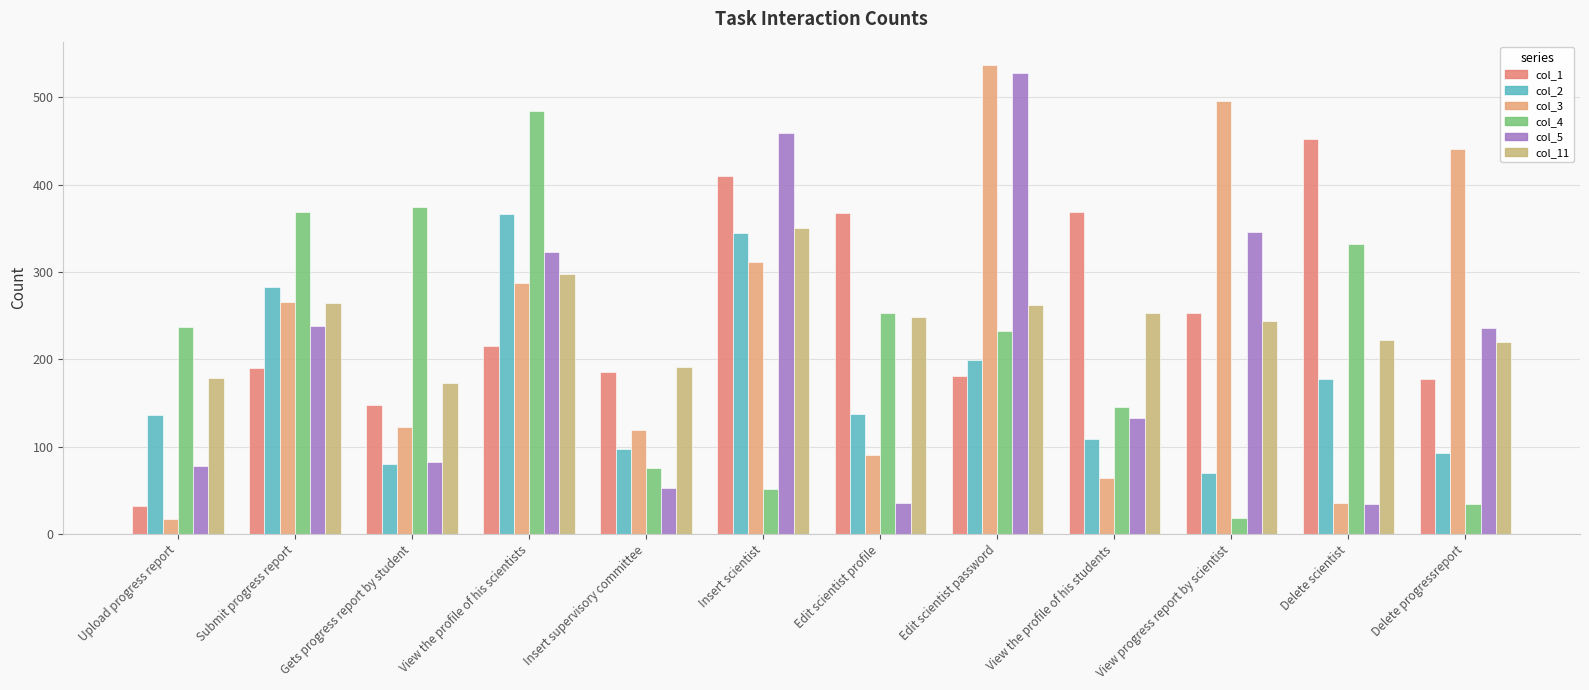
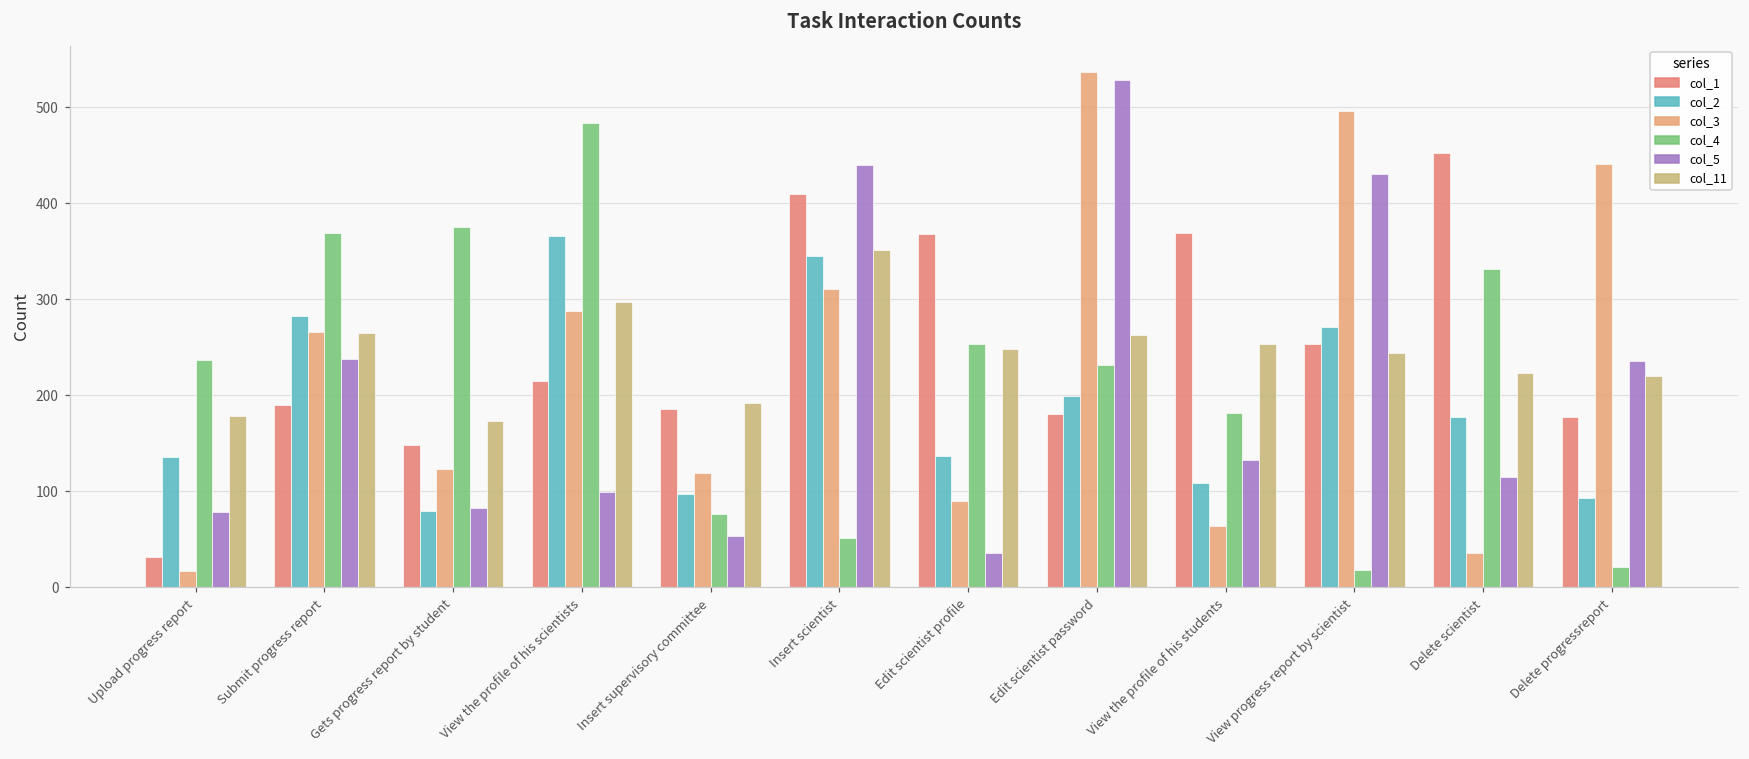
  {
    "col_2": {
      "Upload progress report": 140,
      "Submit progress report": 280,
      "Gets progress report by student": 80,
      "View the profile of his scientists": 370,
      "Insert supervisory committee": 100,
      "Insert scientist": 350,
      "Edit scientist profile": 140,
      "Edit scientist password": 200,
      "View the profile of his students": 110,
-     "View progress report by scientist": 70,
+     "View progress report by scientist": 270,
      "Delete scientist": 180,
      "Delete progressreport": 90
    },
    "col_4": {
      "Upload progress report": 240,
      "Submit progress report": 370,
      "Gets progress report by student": 380,
      "View the profile of his scientists": 480,
      "Insert supervisory committee": 80,
      "Insert scientist": 50,
      "Edit scientist profile": 250,
      "Edit scientist password": 230,
-     "View the profile of his students": 150,
+     "View the profile of his students": 180,
      "View progress report by scientist": 20,
      "Delete scientist": 330,
-     "Delete progressreport": 30
+     "Delete progressreport": 20
    },
    "col_5": {
      "Upload progress report": 80,
      "Submit progress report": 240,
      "Gets progress report by student": 80,
-     "View the profile of his scientists": 320,
+     "View the profile of his scientists": 100,
      "Insert supervisory committee": 50,
-     "Insert scientist": 460,
+     "Insert scientist": 440,
      "Edit scientist profile": 40,
      "Edit scientist password": 530,
      "View the profile of his students": 130,
-     "View progress report by scientist": 350,
-     "Delete scientist": 30,
+     "View progress report by scientist": 430,
+     "Delete scientist": 120,
      "Delete progressreport": 240
    }
  }
